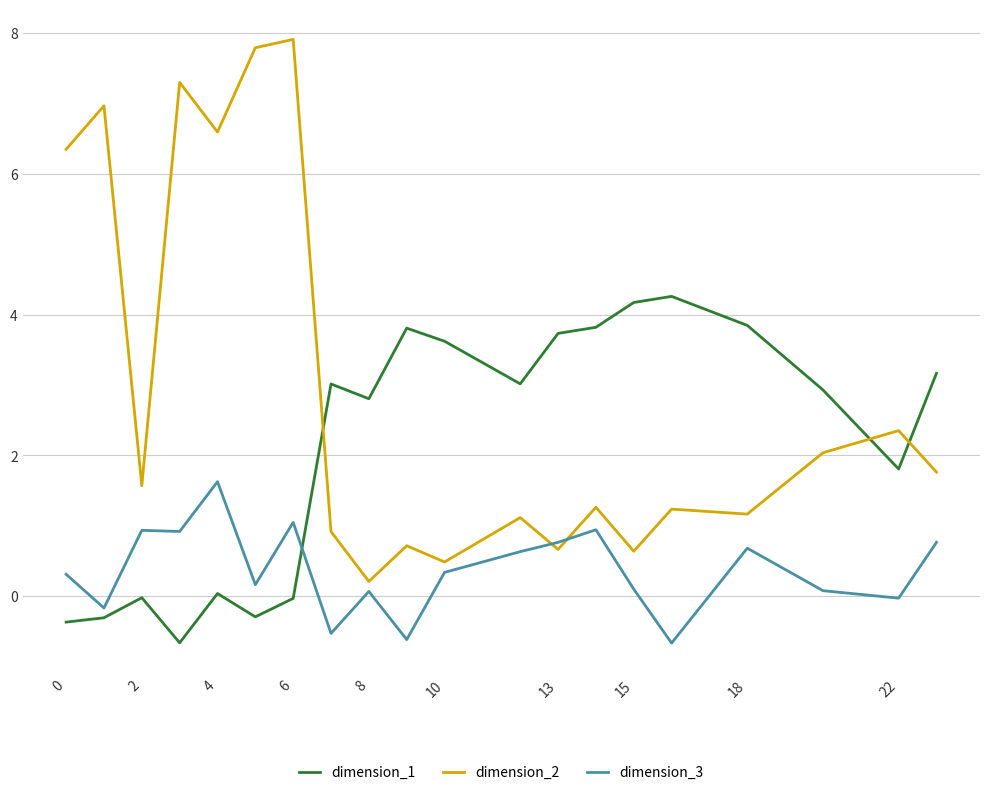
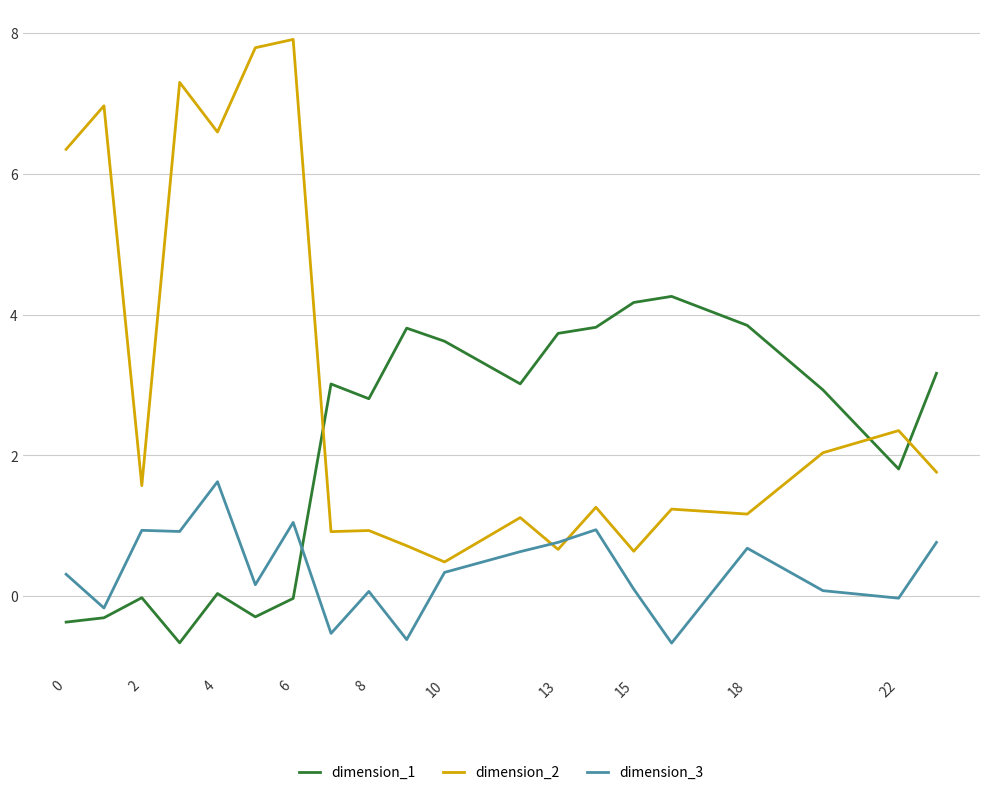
  {
    "dimension_1": {
      "0": -0.4,
      "2": 0.0,
      "4": 0.0,
      "6": 0.0,
      "8": 2.8,
      "10": 3.6,
      "13": 3.7,
      "15": 4.2,
      "18": 3.8,
      "22": 1.8
    },
    "dimension_2": {
      "0": 6.3,
      "2": 1.6,
      "4": 6.6,
      "6": 7.9,
-     "8": 0.2,
+     "8": 0.9,
      "10": 0.5,
      "13": 0.7,
      "15": 0.6,
      "18": 1.2,
      "22": 2.4
    },
    "dimension_3": {
      "0": 0.3,
      "2": 0.9,
      "4": 1.6,
      "6": 1.0,
      "8": 0.1,
      "10": 0.3,
      "13": 0.8,
      "15": 0.1,
      "18": 0.7,
      "22": 0.0
    }
  }
